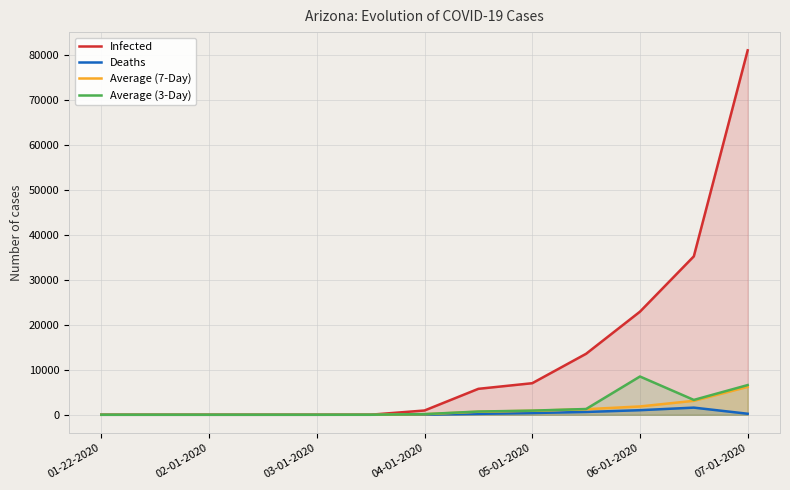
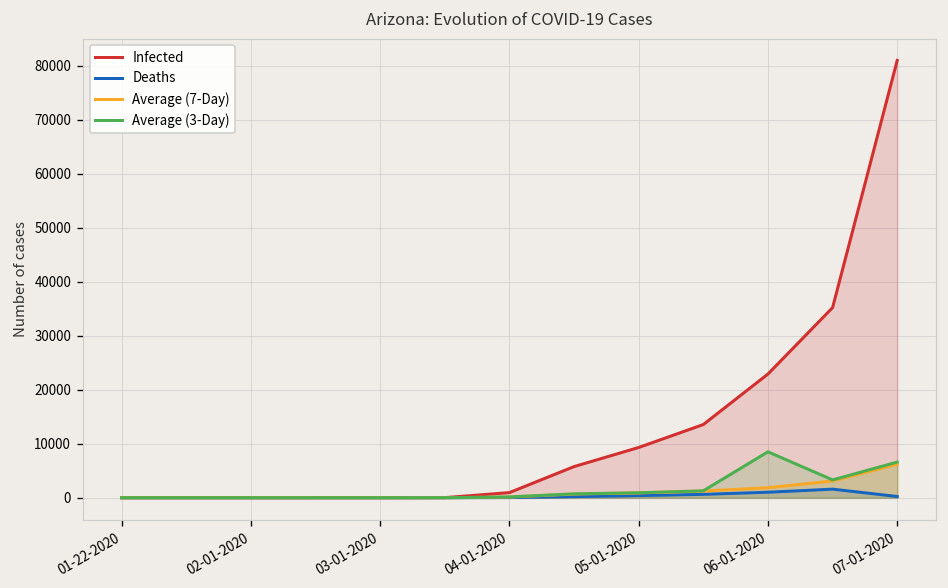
  {
    "Infected": {
      "04-01-2020": 1000,
-     "05-01-2020": 7000,
+     "05-01-2020": 9000,
      "06-01-2020": 23000,
      "07-01-2020": 81000
    },
    "Deaths": {
      "06-01-2020": 1000,
      "07-01-2020": 0
    },
    "Average (7-Day)": {
      "06-01-2020": 2000
    },
    "Average (3-Day)": {
      "06-01-2020": 9000
    }
  }
